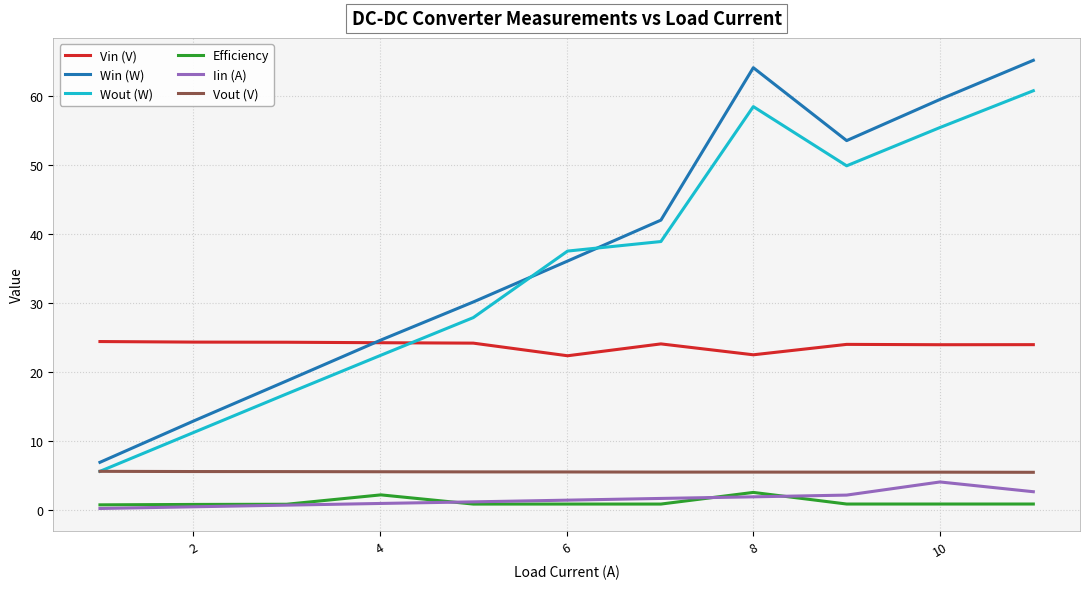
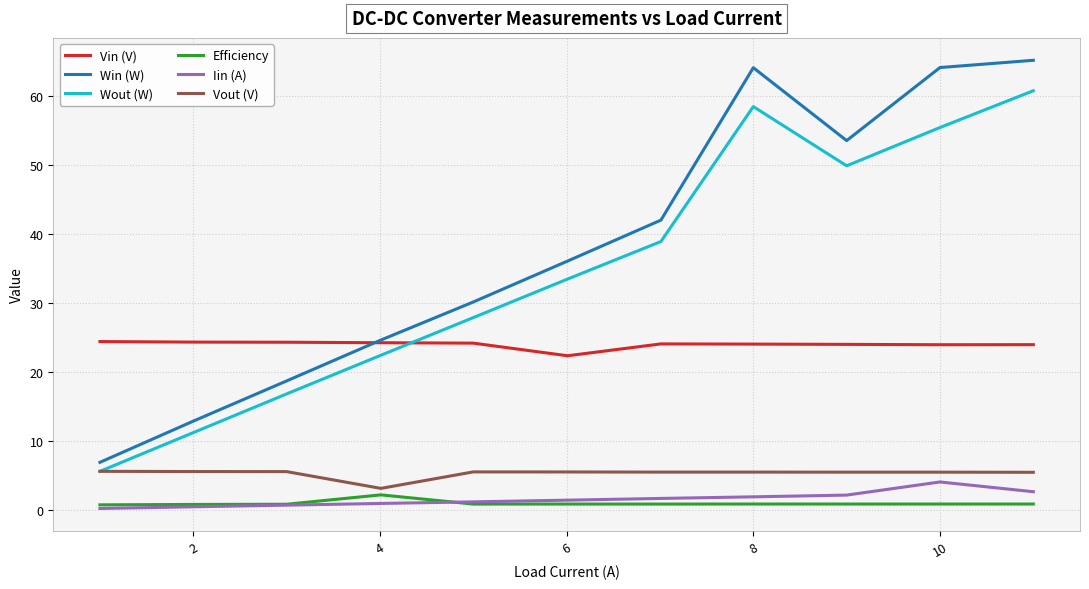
  {
    "Vin (V)": {
      "2": 24,
      "4": 24,
      "6": 22,
-     "8": 23,
+     "8": 24,
      "10": 24
    },
    "Win (W)": {
      "2": 13,
      "4": 25,
      "6": 36,
      "8": 64,
-     "10": 60
+     "10": 64
    },
    "Wout (W)": {
      "2": 11,
      "4": 22,
-     "6": 38,
+     "6": 34,
      "8": 59,
      "10": 56
    },
    "Efficiency": {
      "4": 2,
      "6": 1,
-     "8": 3,
+     "8": 1,
      "10": 1
    },
    "Iin (A)": {
      "4": 1,
      "6": 1,
      "8": 2,
      "10": 4
    },
    "Vout (V)": {
      "2": 6,
-     "4": 6,
+     "4": 3,
      "6": 6,
      "8": 6,
      "10": 6
    }
  }
